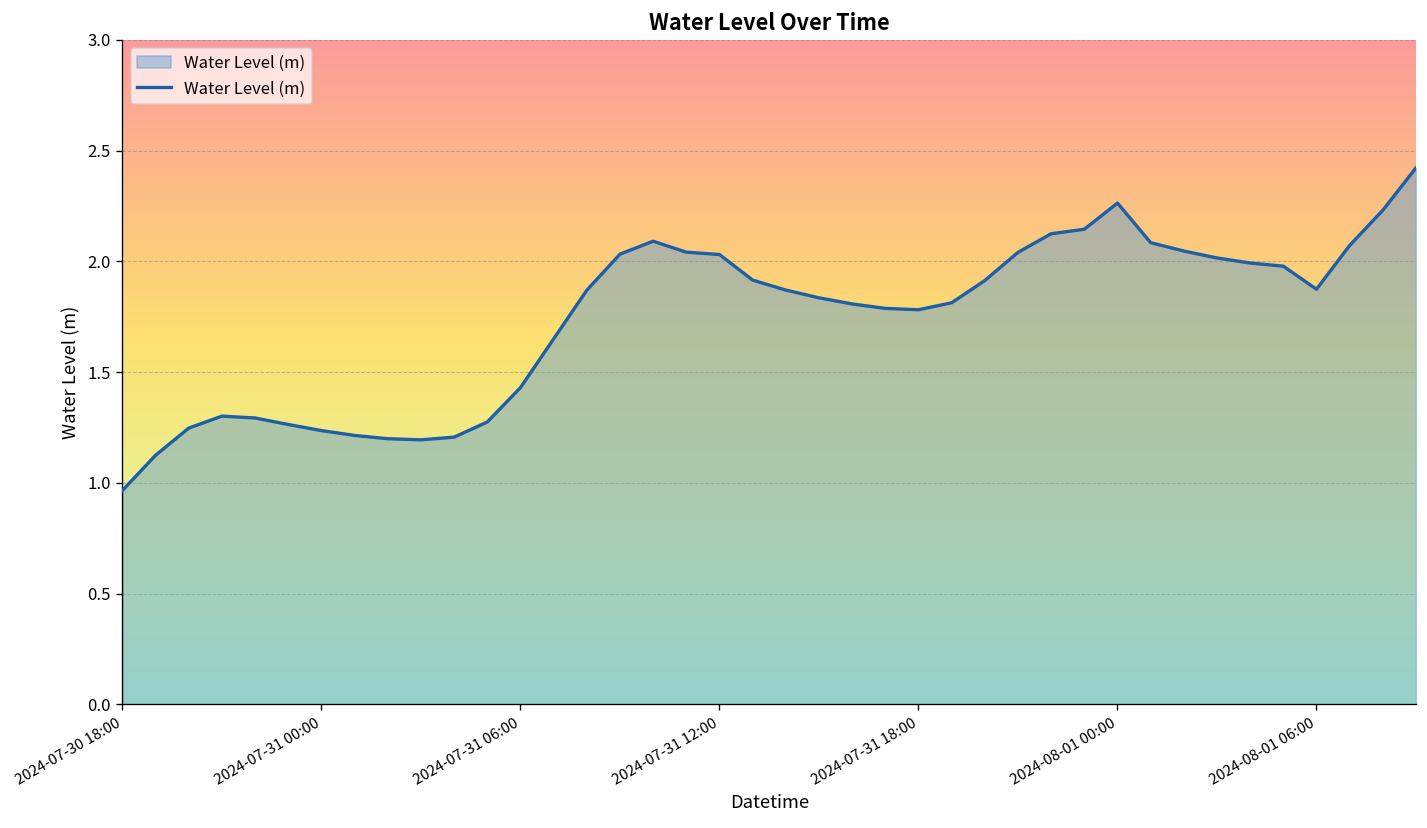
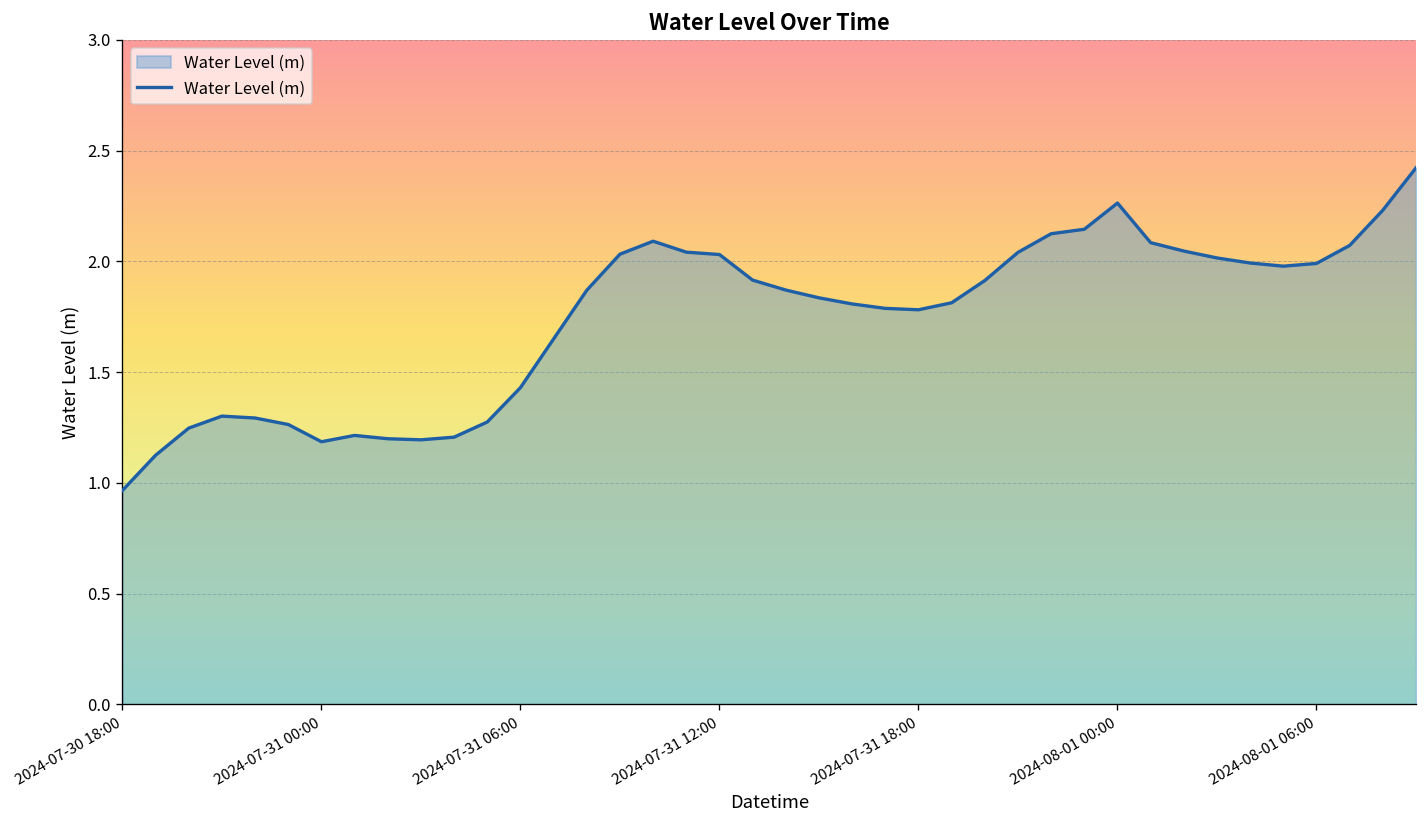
  {
    "2024-07-30 18:00": 0.97,
-   "2024-07-31 00:00": 1.24,
+   "2024-07-31 00:00": 1.19,
    "2024-07-31 06:00": 1.43,
    "2024-07-31 12:00": 2.03,
    "2024-07-31 18:00": 1.78,
    "2024-08-01 00:00": 2.26,
-   "2024-08-01 06:00": 1.87
+   "2024-08-01 06:00": 1.99
  }
